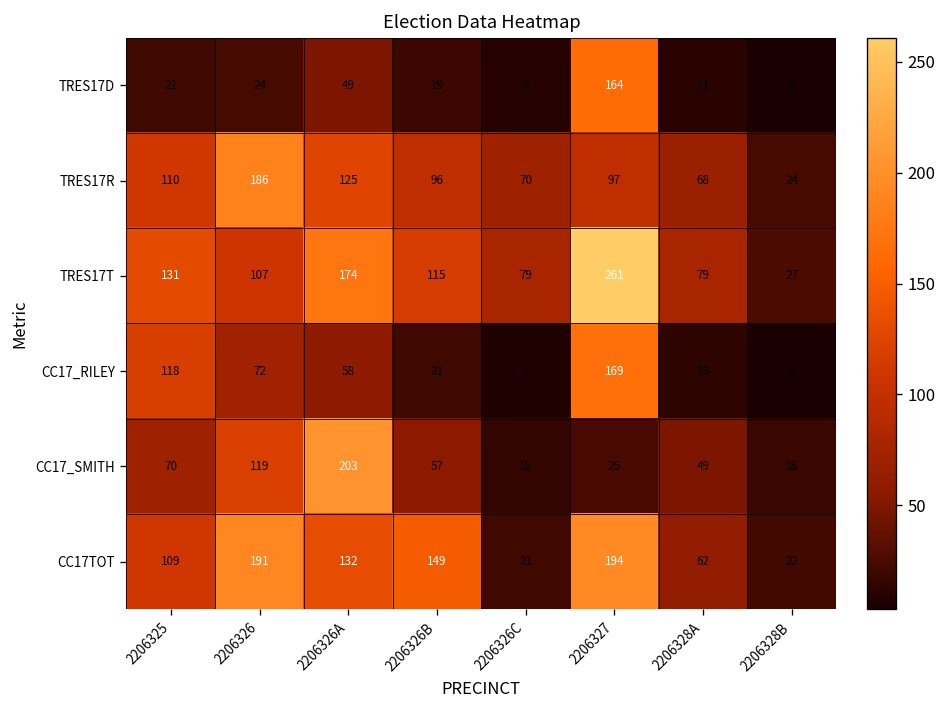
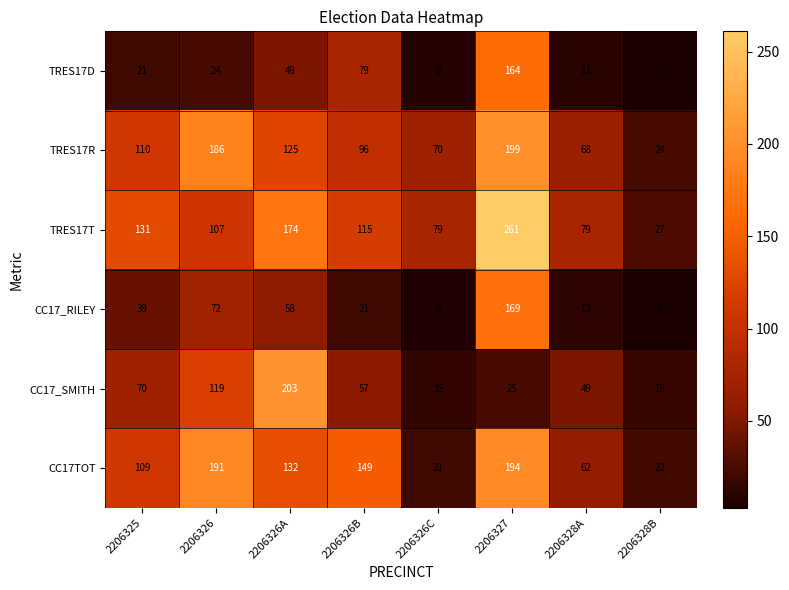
  {
    "TRES17D": {
      "2206325": 21,
      "2206326": 24,
      "2206326A": 49,
-     "2206326B": 19,
+     "2206326B": 79,
      "2206327": 164
    },
    "TRES17R": {
      "2206325": 110,
      "2206326": 186,
      "2206326A": 125,
      "2206326B": 96,
      "2206326C": 70,
-     "2206327": 97,
+     "2206327": 199,
      "2206328A": 68,
      "2206328B": 24
    },
    "TRES17T": {
      "2206325": 131,
      "2206326": 107,
      "2206326A": 174,
      "2206326B": 115,
      "2206326C": 79,
      "2206327": 261,
      "2206328A": 79,
      "2206328B": 27
    },
    "CC17_RILEY": {
-     "2206325": 118,
+     "2206325": 39,
      "2206326": 72,
      "2206326A": 58,
      "2206326B": 21,
      "2206327": 169
    },
    "CC17_SMITH": {
      "2206325": 70,
      "2206326": 119,
      "2206326A": 203,
      "2206326B": 57,
      "2206326C": 15,
      "2206327": 25,
      "2206328A": 49,
      "2206328B": 18
    },
    "CC17TOT": {
      "2206325": 109,
      "2206326": 191,
      "2206326A": 132,
      "2206326B": 149,
      "2206326C": 21,
      "2206327": 194,
      "2206328A": 62,
      "2206328B": 22
    }
  }
